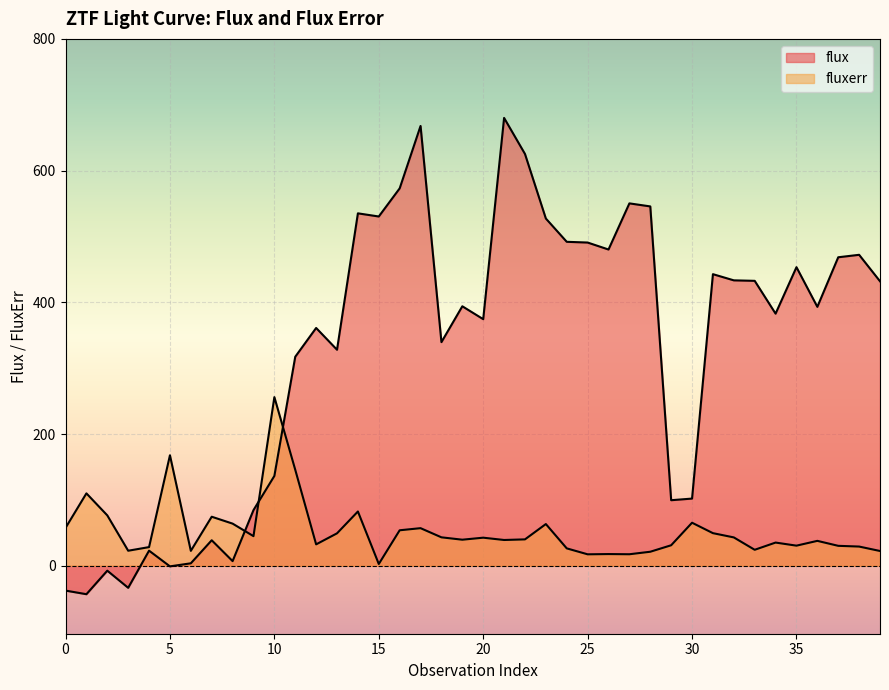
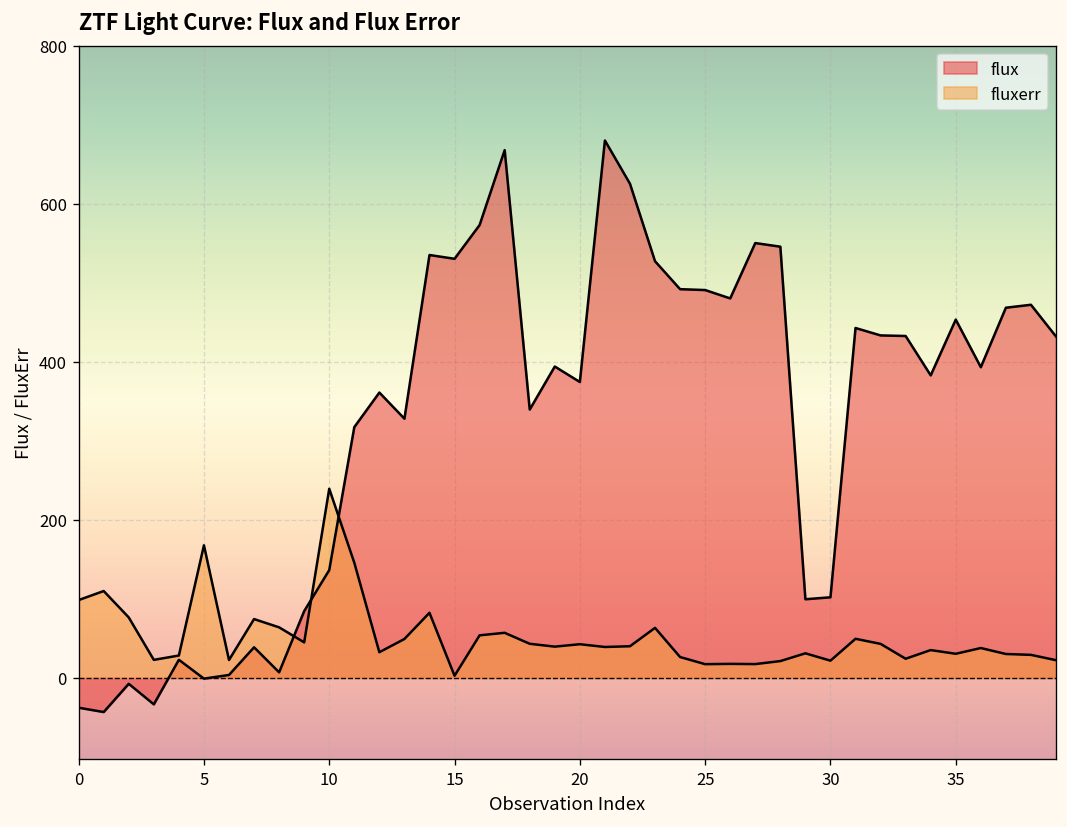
  {
    "fluxerr": {
-     "0": 60,
+     "0": 100,
      "5": 170,
-     "10": 260,
+     "10": 240,
      "15": 0,
      "20": 40,
      "25": 20,
-     "30": 70,
+     "30": 20,
      "35": 30
    }
  }
